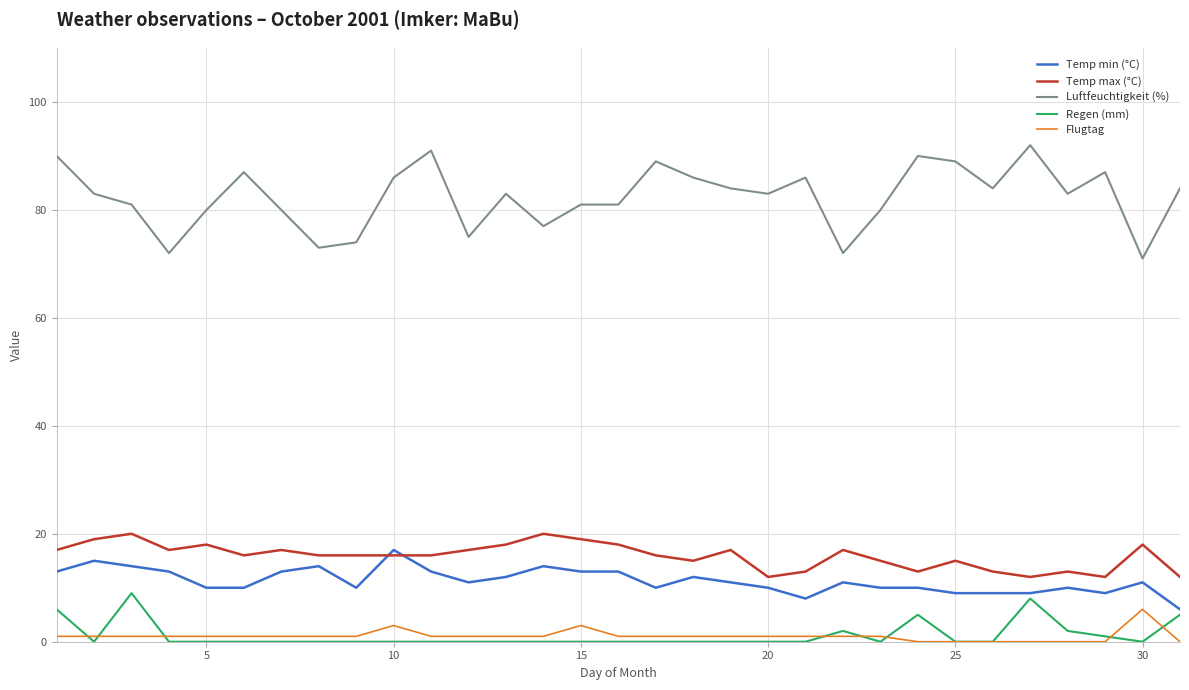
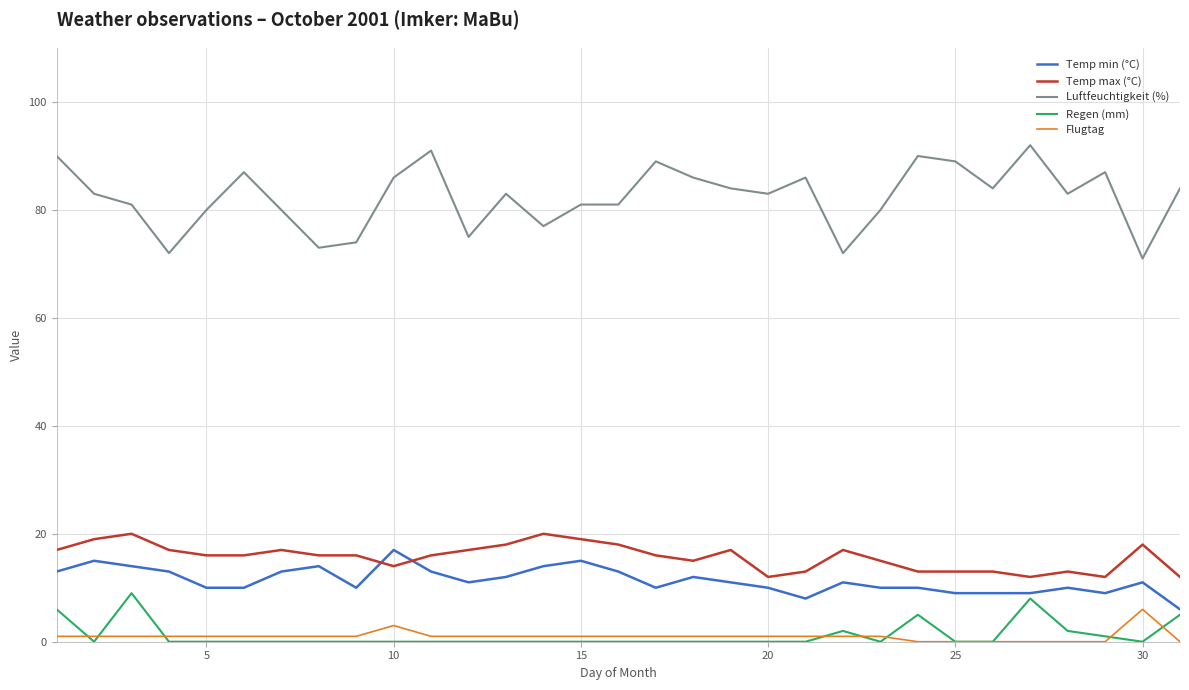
  {
    "Temp min (°C)": {
      "5": 10,
      "10": 17,
-     "15": 13,
+     "15": 15,
      "20": 10,
      "25": 9,
      "30": 11
    },
    "Temp max (°C)": {
-     "5": 18,
-     "10": 16,
+     "5": 16,
+     "10": 14,
      "15": 19,
      "20": 12,
-     "25": 15,
+     "25": 13,
      "30": 18
    },
    "Luftfeuchtigkeit (%)": {
      "5": 80,
      "10": 86,
      "15": 81,
      "20": 83,
      "25": 89,
      "30": 71
    },
    "Regen (mm)": {
      "5": 0,
      "10": 0,
      "15": 0,
      "20": 0,
      "30": 0
    },
    "Flugtag": {
      "5": 1,
      "10": 3,
-     "15": 3,
+     "15": 1,
      "20": 1,
      "30": 6
    }
  }
